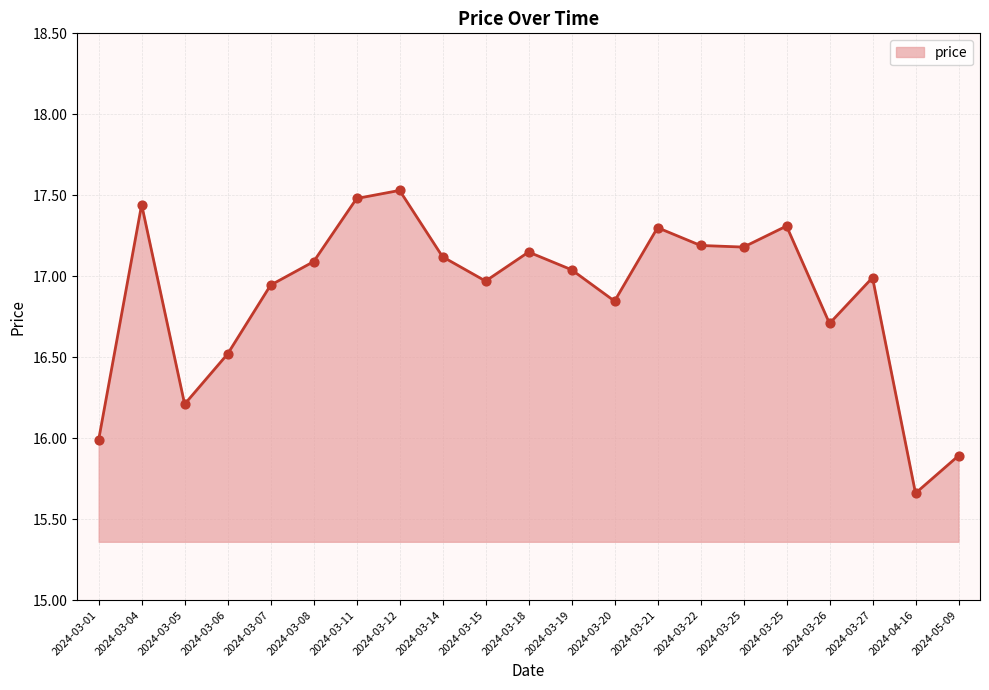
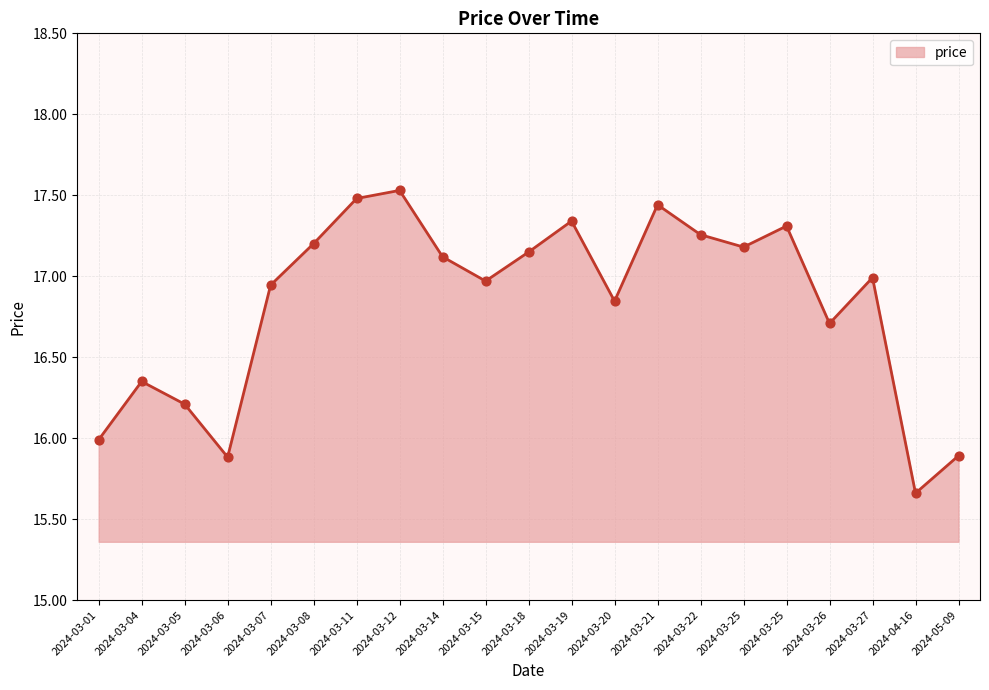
  {
    "2024-03-01": 15.99,
-   "2024-03-04": 17.44,
+   "2024-03-04": 16.35,
    "2024-03-05": 16.21,
-   "2024-03-06": 16.52,
+   "2024-03-06": 15.88,
    "2024-03-07": 16.95,
-   "2024-03-08": 17.09,
+   "2024-03-08": 17.20,
    "2024-03-11": 17.48,
    "2024-03-12": 17.53,
    "2024-03-14": 17.12,
    "2024-03-15": 16.97,
    "2024-03-18": 17.15,
-   "2024-03-19": 17.04,
+   "2024-03-19": 17.34,
    "2024-03-20": 16.85,
-   "2024-03-21": 17.30,
-   "2024-03-22": 17.19,
+   "2024-03-21": 17.44,
+   "2024-03-22": 17.26,
    "2024-03-26": 16.71,
    "2024-03-27": 16.99,
    "2024-04-16": 15.66,
    "2024-05-09": 15.89
  }
